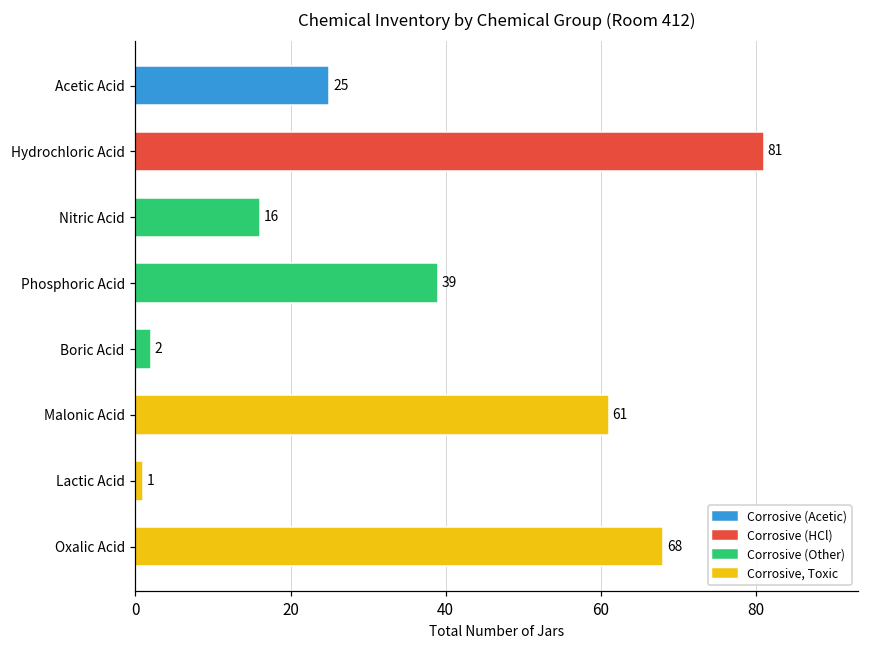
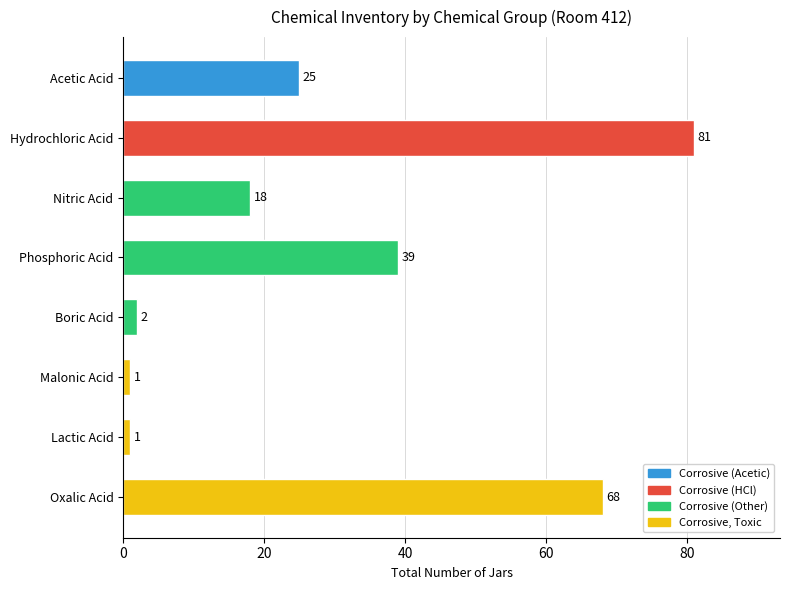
  {
    "Acetic Acid": 25,
    "Hydrochloric Acid": 81,
-   "Nitric Acid": 16,
+   "Nitric Acid": 18,
    "Phosphoric Acid": 39,
    "Boric Acid": 2,
-   "Malonic Acid": 61,
+   "Malonic Acid": 1,
    "Lactic Acid": 1,
    "Oxalic Acid": 68
  }
